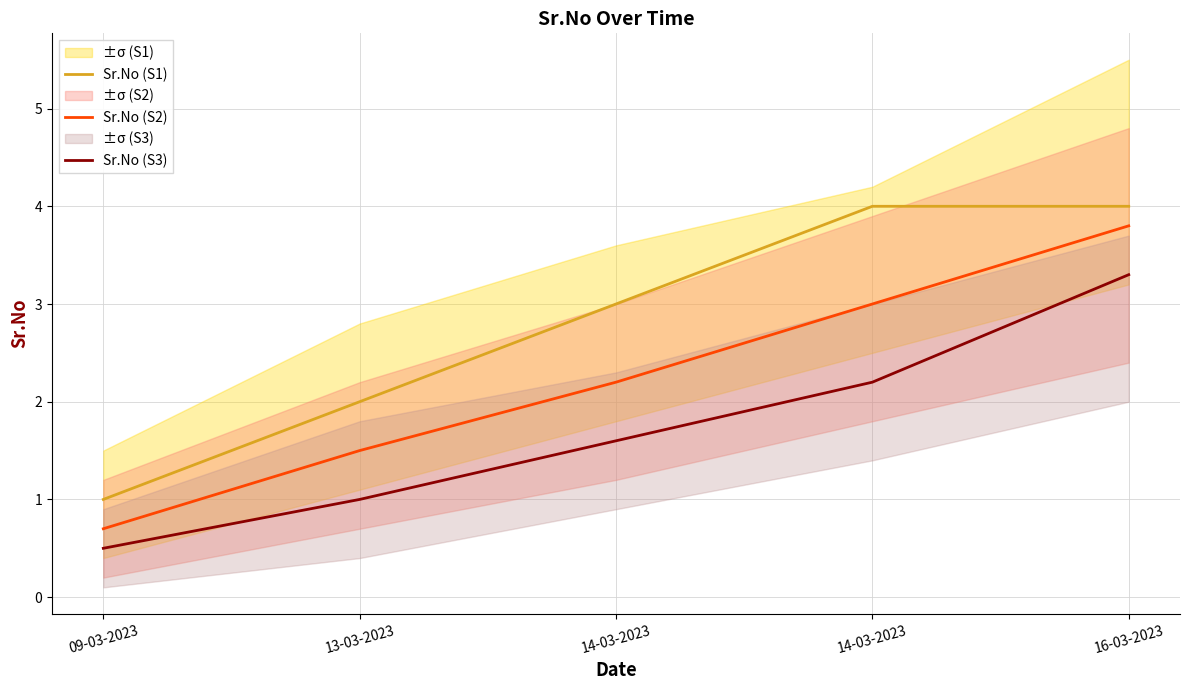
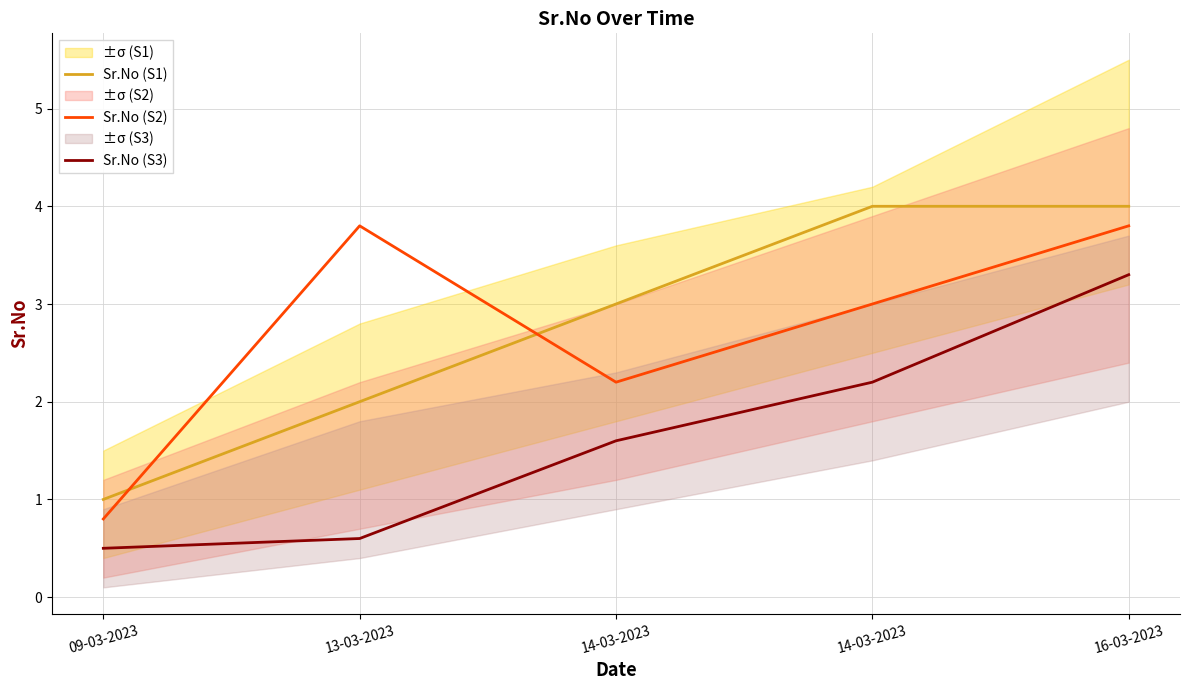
  {
    "Sr.No (S1)": {
      "09-03-2023": 1.0,
      "13-03-2023": 2.0,
      "16-03-2023": 4.0
    },
    "Sr.No (S2)": {
-     "09-03-2023": 0.7,
-     "13-03-2023": 1.5,
+     "09-03-2023": 0.8,
+     "13-03-2023": 3.8,
      "16-03-2023": 3.8
    },
    "Sr.No (S3)": {
      "09-03-2023": 0.5,
-     "13-03-2023": 1.0,
+     "13-03-2023": 0.6,
      "16-03-2023": 3.3
    }
  }
